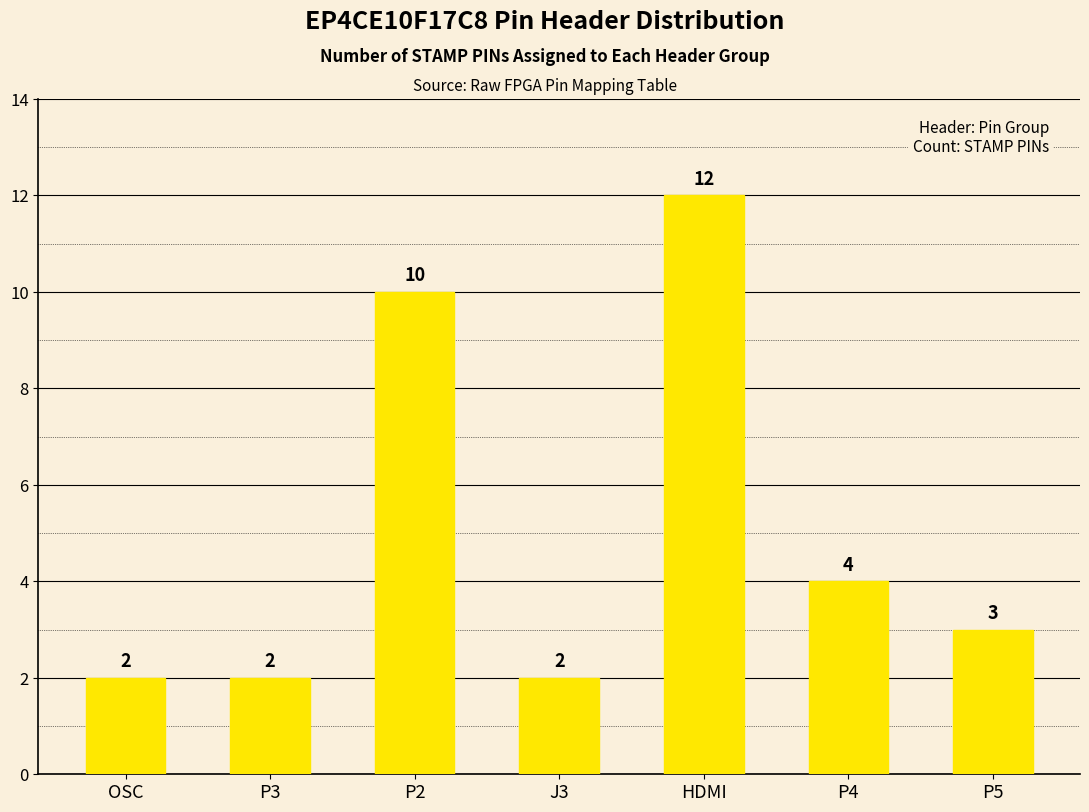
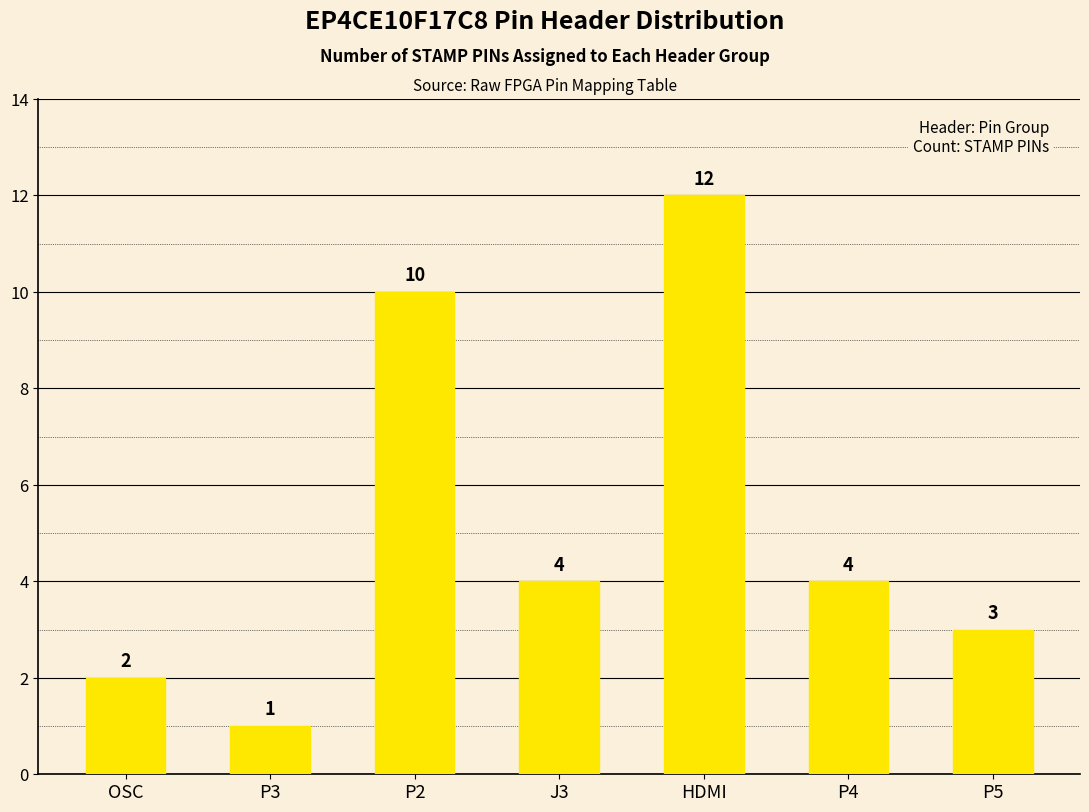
  {
    "OSC": 2,
-   "P3": 2,
+   "P3": 1,
    "P2": 10,
-   "J3": 2,
+   "J3": 4,
    "HDMI": 12,
    "P4": 4,
    "P5": 3
  }
